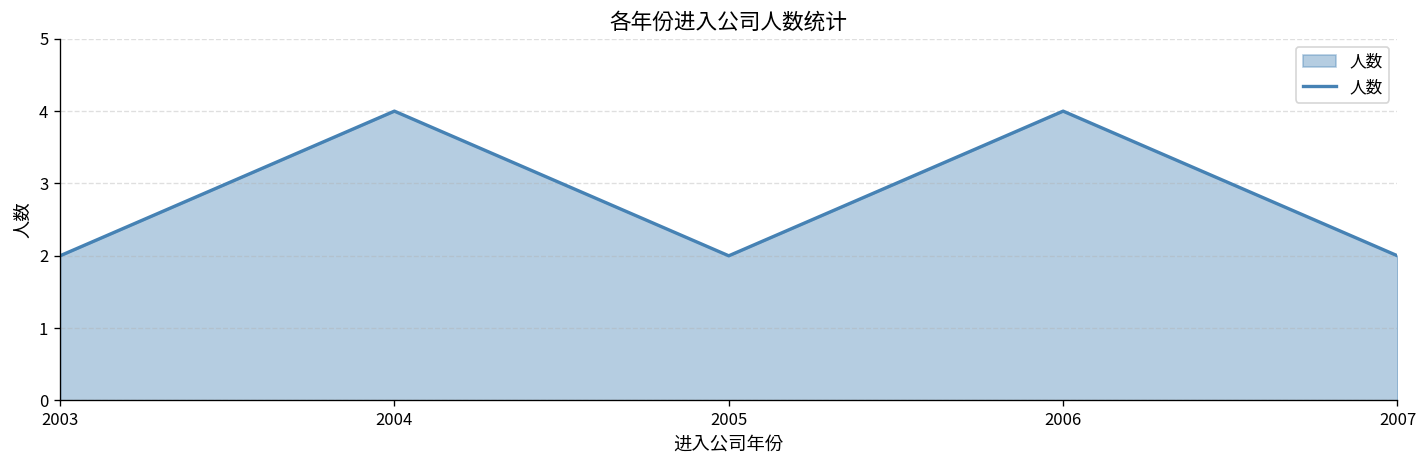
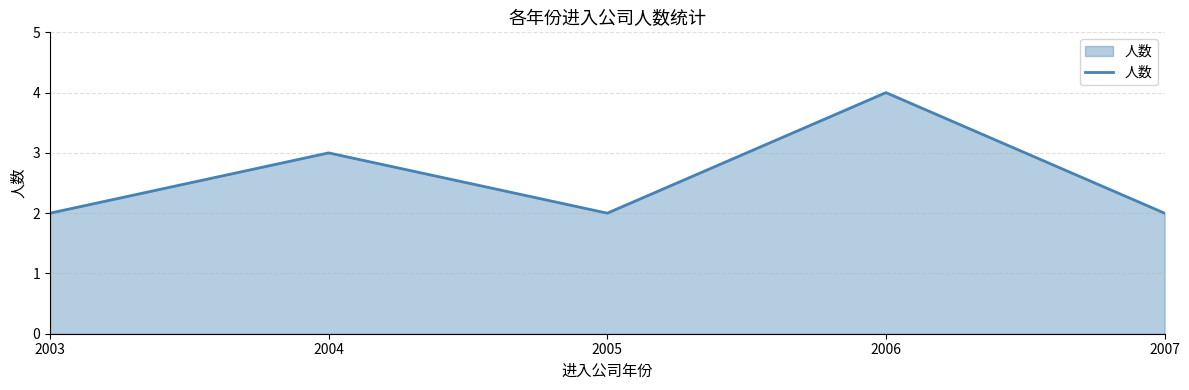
  {
    "2003": 2,
-   "2004": 4,
+   "2004": 3,
    "2005": 2,
    "2006": 4,
    "2007": 2
  }
